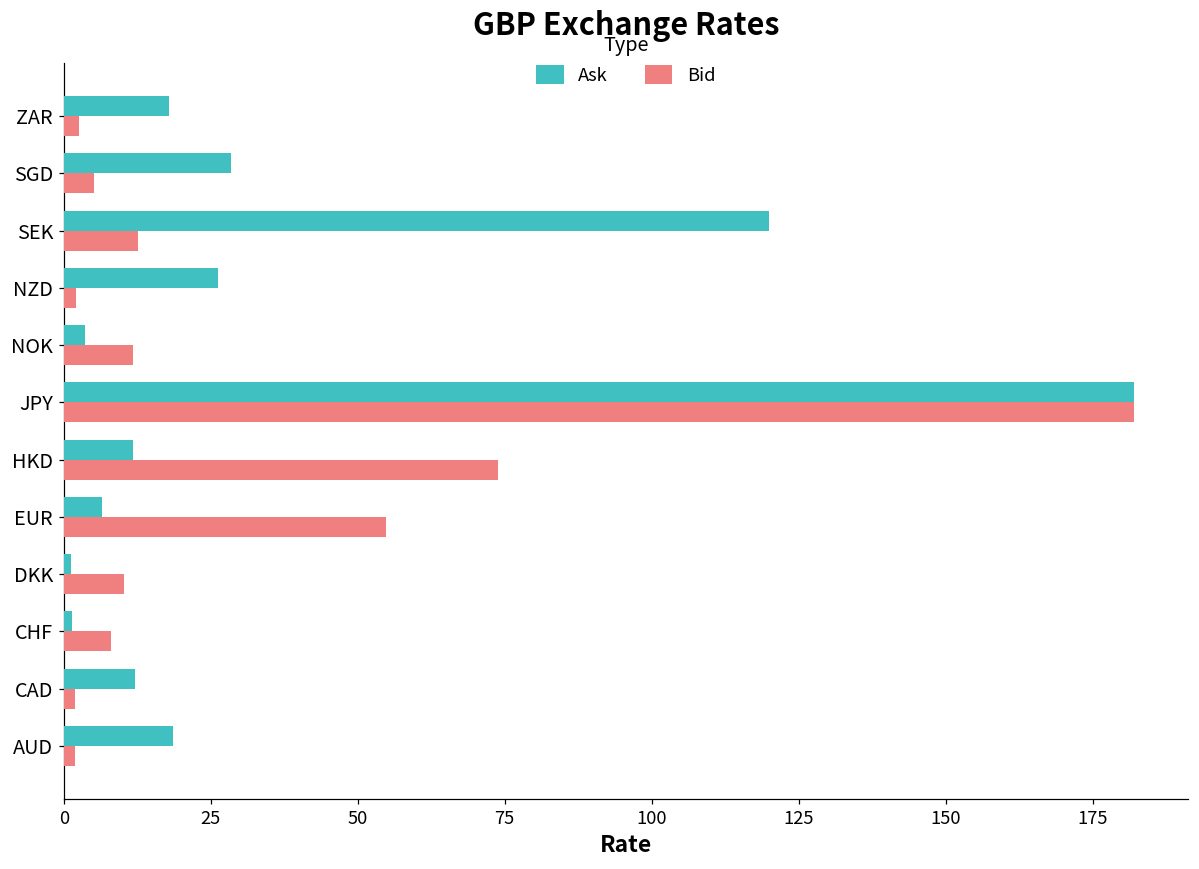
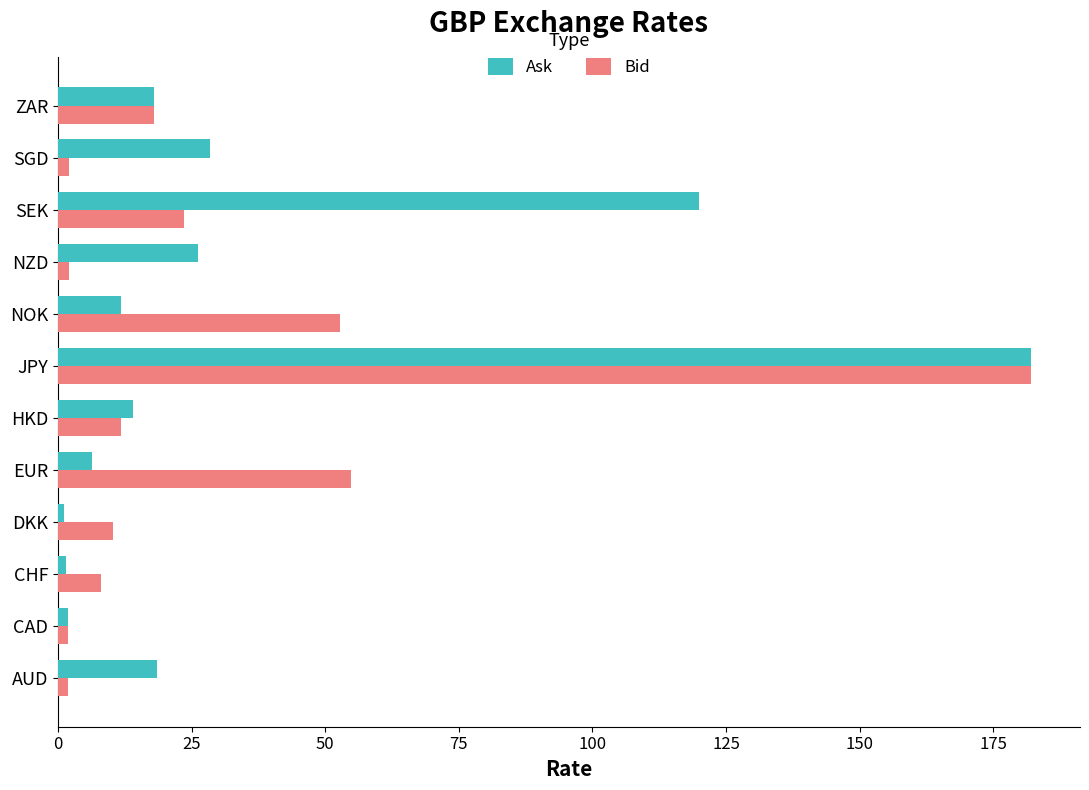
  {
    "Ask": {
      "ZAR": 18,
      "SGD": 28,
      "SEK": 120,
      "NZD": 26,
-     "NOK": 4,
+     "NOK": 12,
      "JPY": 182,
-     "HKD": 12,
+     "HKD": 14,
      "EUR": 6,
      "DKK": 1,
      "CHF": 1,
-     "CAD": 12,
+     "CAD": 2,
      "AUD": 19
    },
    "Bid": {
-     "ZAR": 3,
-     "SGD": 5,
-     "SEK": 13,
+     "ZAR": 18,
+     "SGD": 2,
+     "SEK": 24,
      "NZD": 2,
-     "NOK": 12,
+     "NOK": 53,
      "JPY": 182,
-     "HKD": 74,
+     "HKD": 12,
      "EUR": 55,
      "DKK": 10,
      "CHF": 8,
      "CAD": 2,
      "AUD": 2
    }
  }
